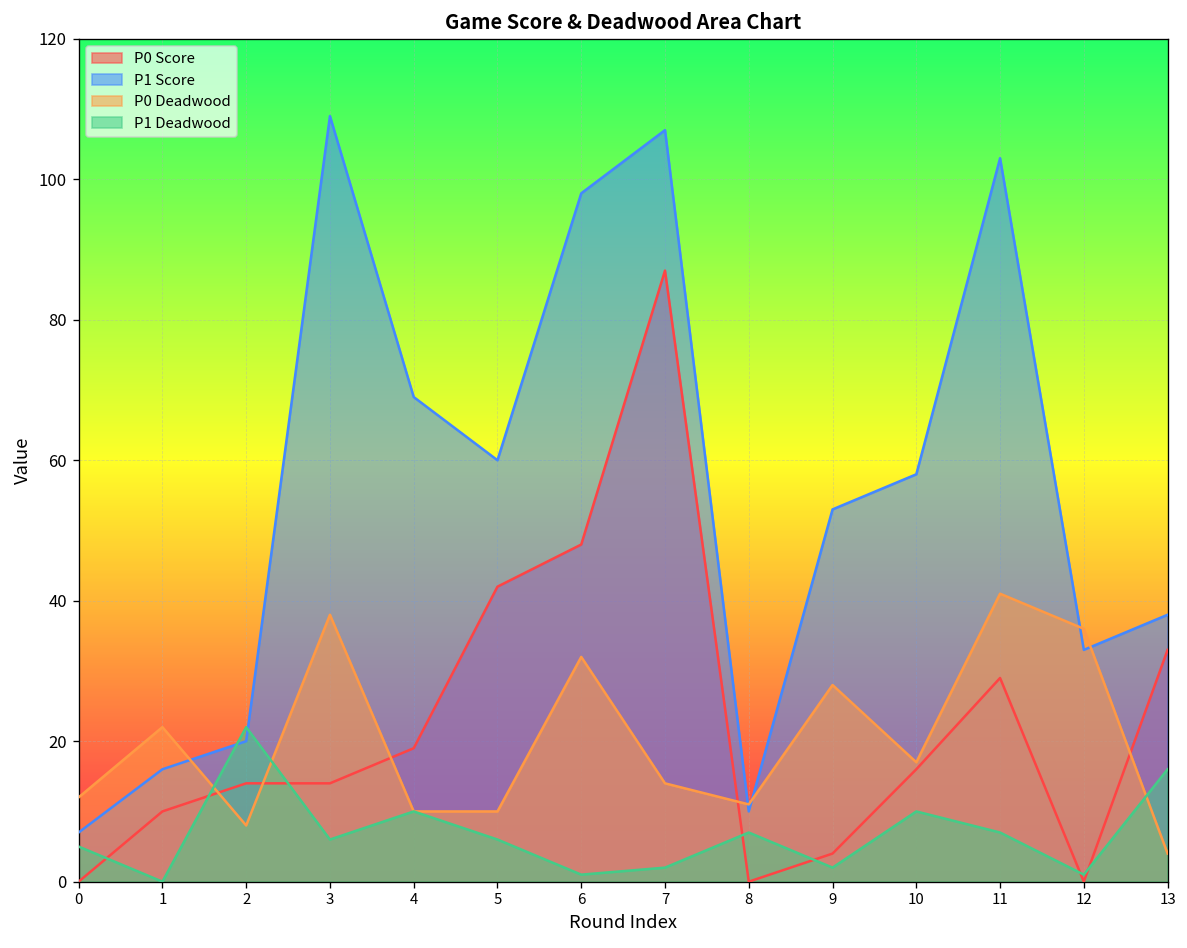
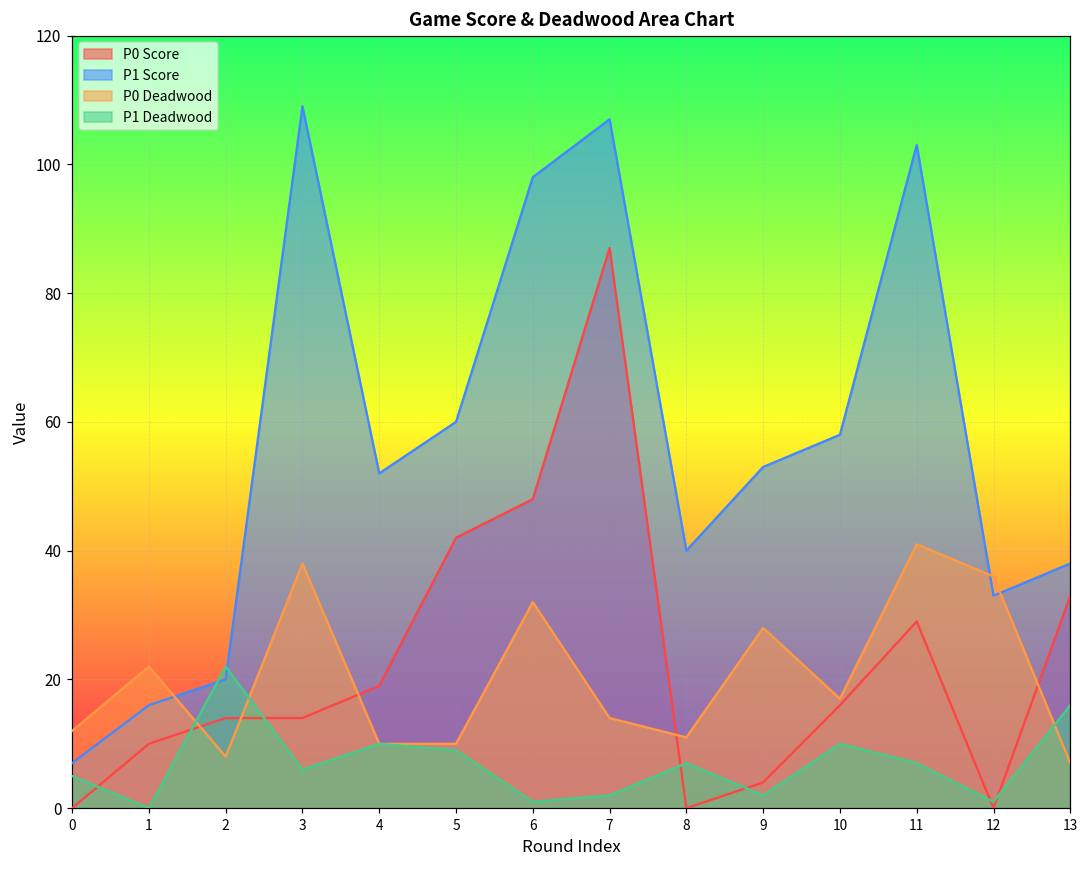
  {
    "P0 Score": {
      "0": 0,
      "1": 10,
      "2": 14,
      "3": 14,
      "4": 19,
      "5": 42,
      "6": 48,
      "7": 87,
      "8": 0,
      "9": 4,
      "10": 16,
      "11": 29,
      "12": 0,
      "13": 33
    },
    "P1 Score": {
      "0": 7,
      "1": 16,
      "2": 20,
      "3": 109,
-     "4": 69,
+     "4": 52,
      "5": 60,
      "6": 98,
      "7": 107,
-     "8": 10,
+     "8": 40,
      "9": 53,
      "10": 58,
      "11": 103,
      "12": 33,
      "13": 38
    },
    "P0 Deadwood": {
      "0": 12,
      "1": 22,
      "2": 8,
      "3": 38,
      "5": 10,
      "6": 32,
      "7": 14,
      "8": 11,
      "9": 28,
      "10": 17,
      "11": 41,
      "12": 36,
-     "13": 4
+     "13": 7
    },
    "P1 Deadwood": {
      "0": 5,
      "1": 0,
      "2": 22,
      "3": 6,
-     "5": 6,
+     "5": 9,
      "6": 1,
      "7": 2,
      "8": 7,
      "9": 2,
      "10": 10,
      "11": 7,
      "12": 1,
      "13": 16
    }
  }
